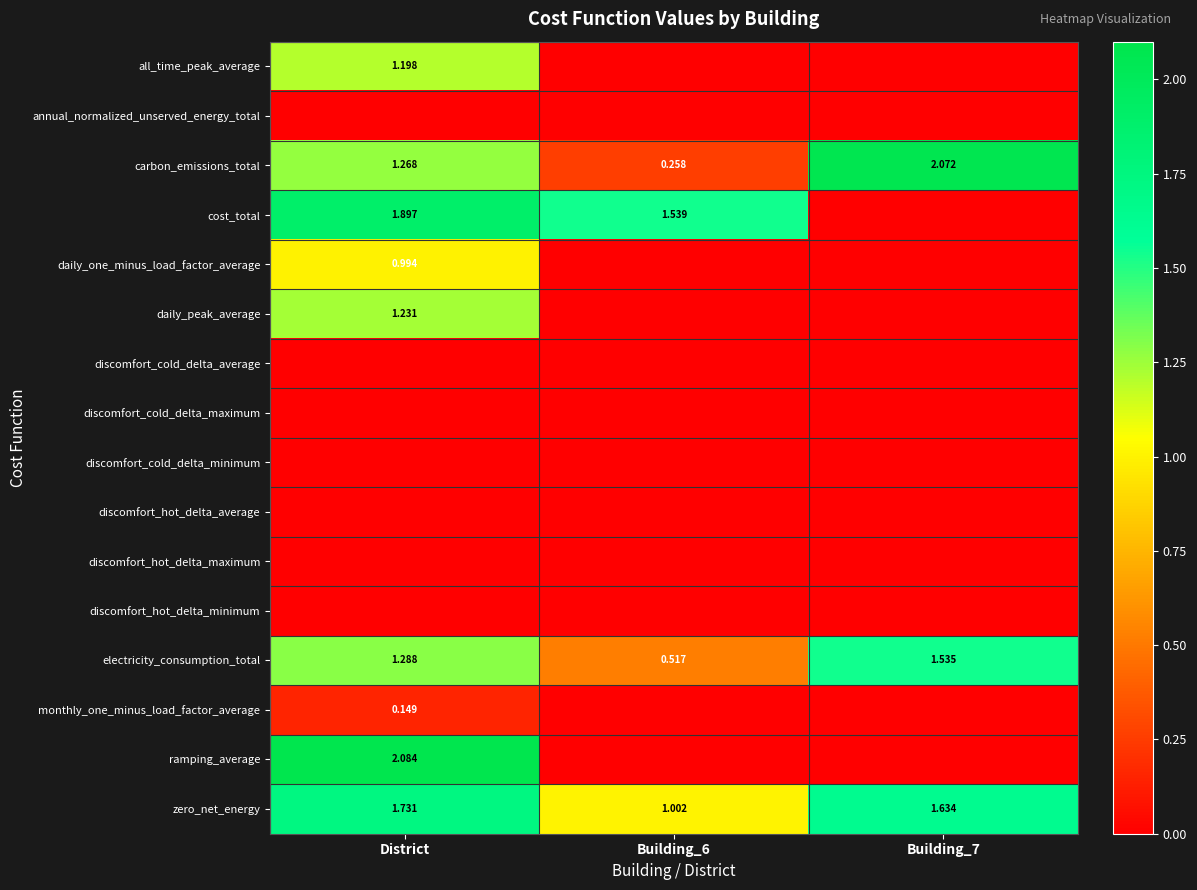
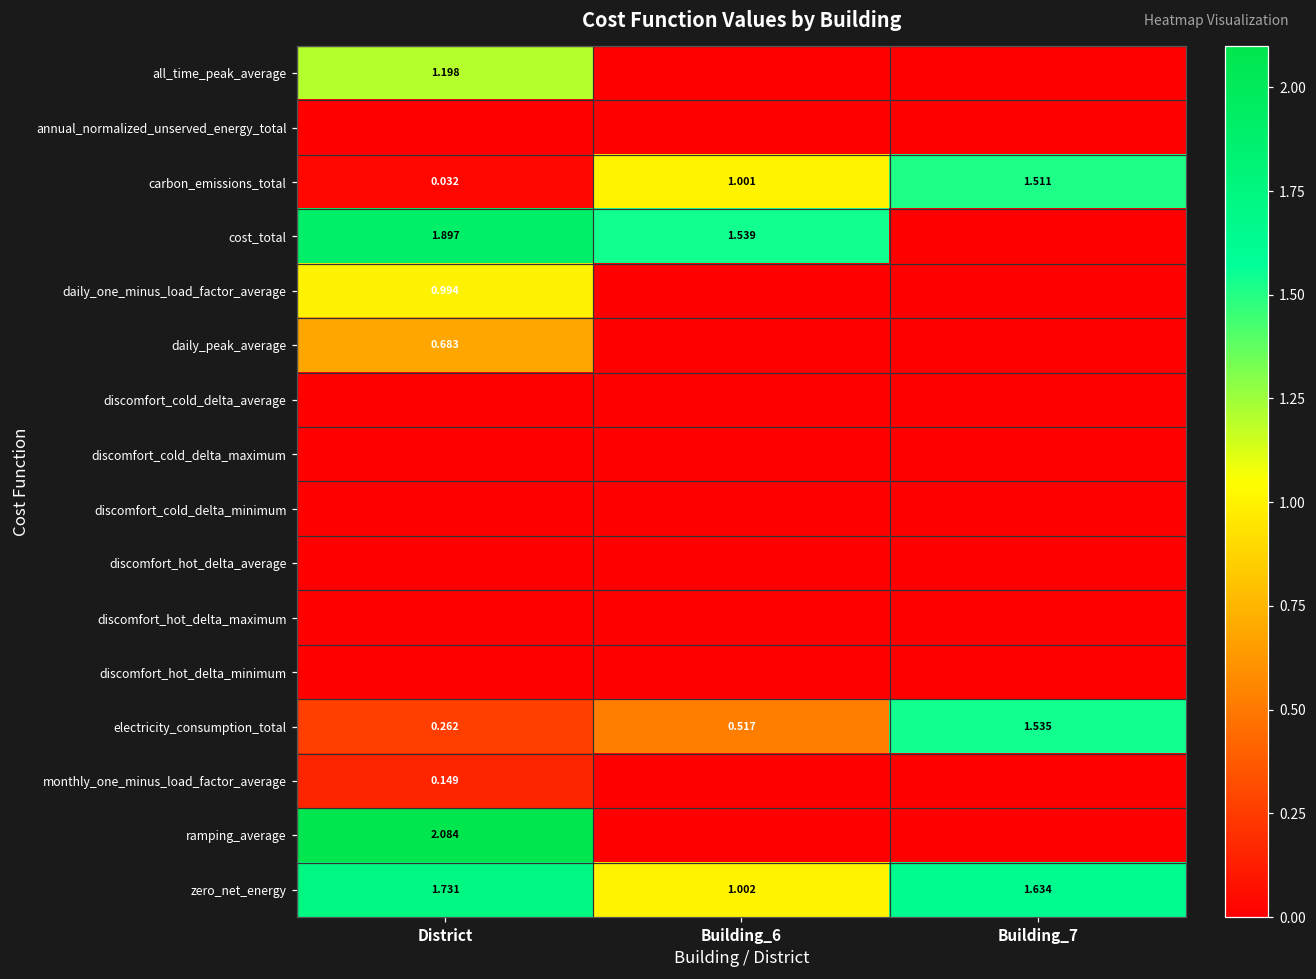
  {
    "all_time_peak_average": {
      "District": 1.198
    },
    "carbon_emissions_total": {
-     "District": 1.268,
-     "Building_6": 0.258,
-     "Building_7": 2.072
+     "District": 0.032,
+     "Building_6": 1.001,
+     "Building_7": 1.511
    },
    "cost_total": {
      "District": 1.897,
      "Building_6": 1.539
    },
    "daily_one_minus_load_factor_average": {
      "District": 0.994
    },
    "daily_peak_average": {
-     "District": 1.231
+     "District": 0.683
    },
    "electricity_consumption_total": {
-     "District": 1.288,
+     "District": 0.262,
      "Building_6": 0.517,
      "Building_7": 1.535
    },
    "monthly_one_minus_load_factor_average": {
      "District": 0.149
    },
    "ramping_average": {
      "District": 2.084
    },
    "zero_net_energy": {
      "District": 1.731,
      "Building_6": 1.002,
      "Building_7": 1.634
    }
  }
